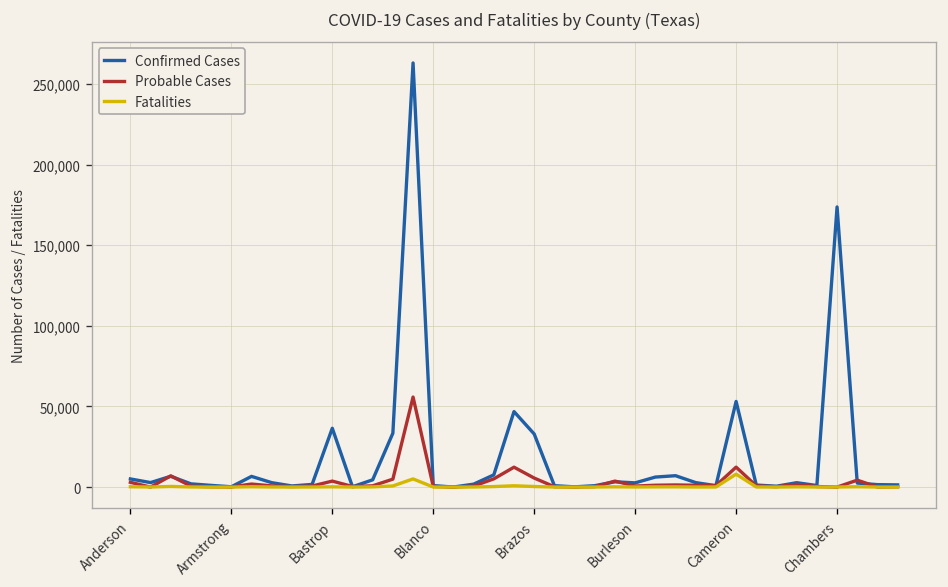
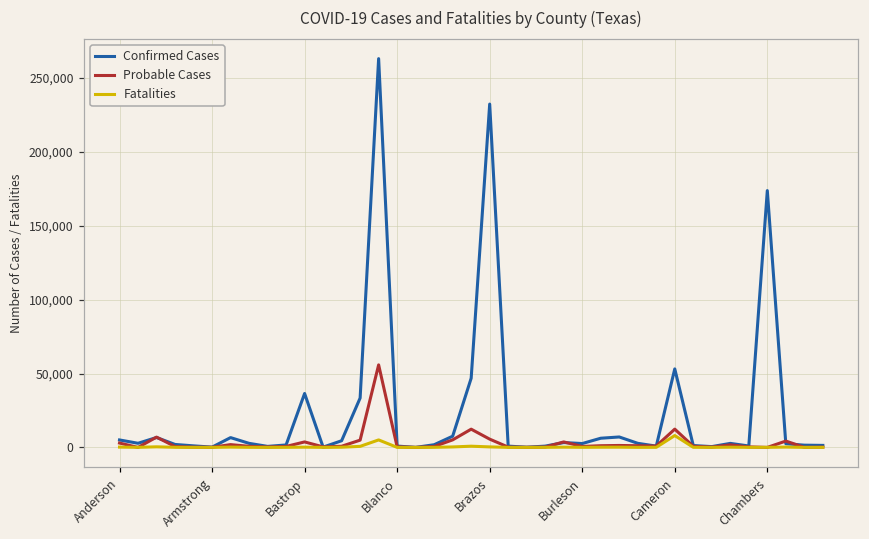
  {
    "Confirmed Cases": {
      "Anderson": "5,000",
      "Bastrop": "36,000",
-     "Brazos": "33,000",
+     "Brazos": "232,000",
      "Burleson": "3,000",
      "Cameron": "53,000",
      "Chambers": "174,000"
    },
    "Probable Cases": {
      "Anderson": "3,000",
      "Bastrop": "4,000",
      "Brazos": "6,000",
      "Cameron": "12,000"
    },
    "Fatalities": {
      "Anderson": "0",
      "Bastrop": "0",
      "Brazos": "0",
      "Cameron": "8,000"
    }
  }
